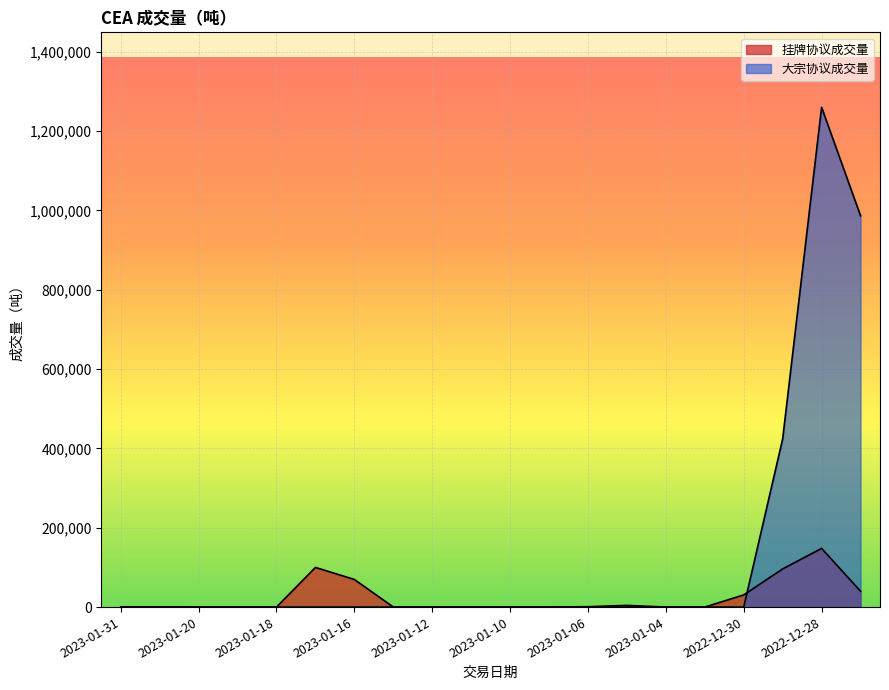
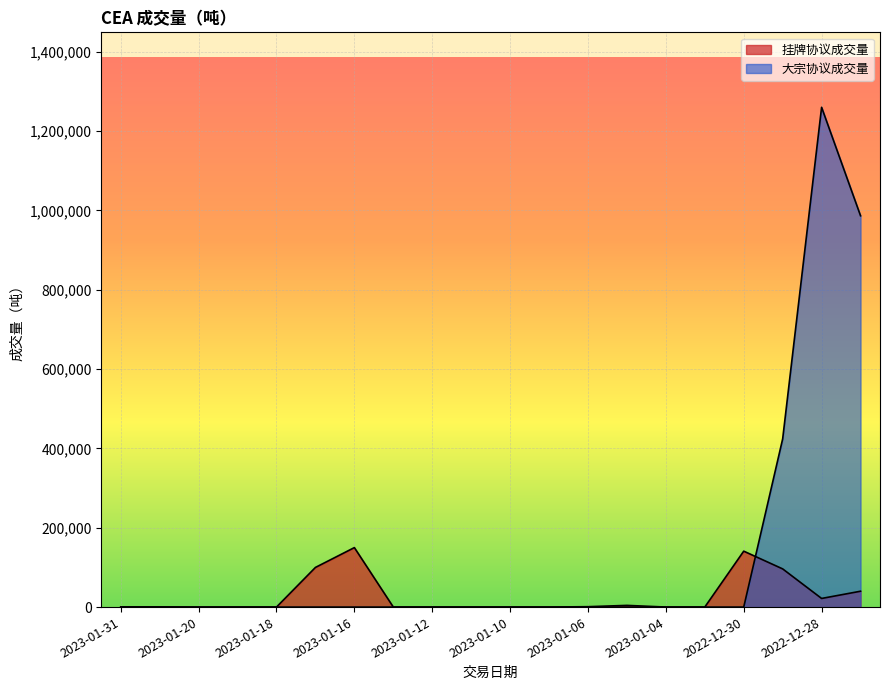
  {
    "挂牌协议成交量": {
-     "2023-01-16": "70,000",
-     "2022-12-30": "30,000",
-     "2022-12-28": "150,000"
+     "2023-01-16": "150,000",
+     "2022-12-30": "140,000",
+     "2022-12-28": "20,000"
    },
    "大宗协议成交量": {
      "2023-01-16": "0",
      "2022-12-30": "0",
      "2022-12-28": "1,260,000"
    }
  }
